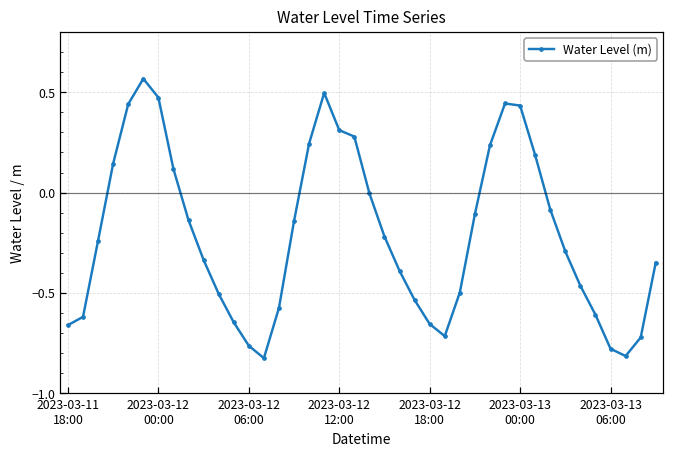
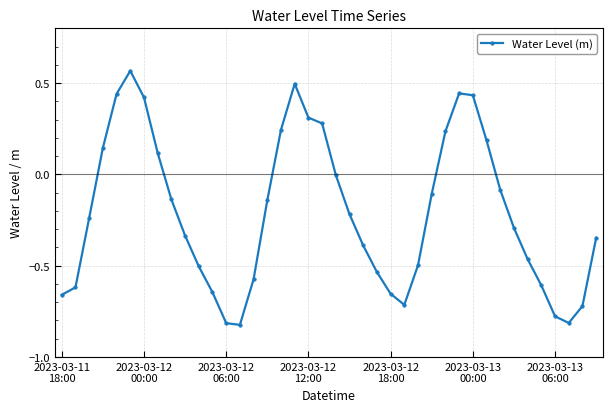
  {
    "2023-03-11 18:00": -0.66,
-   "2023-03-12 00:00": 0.47,
-   "2023-03-12 06:00": -0.76,
+   "2023-03-12 00:00": 0.42,
+   "2023-03-12 06:00": -0.81,
    "2023-03-12 12:00": 0.31,
    "2023-03-12 18:00": -0.65,
    "2023-03-13 00:00": 0.43,
    "2023-03-13 06:00": -0.78
  }
